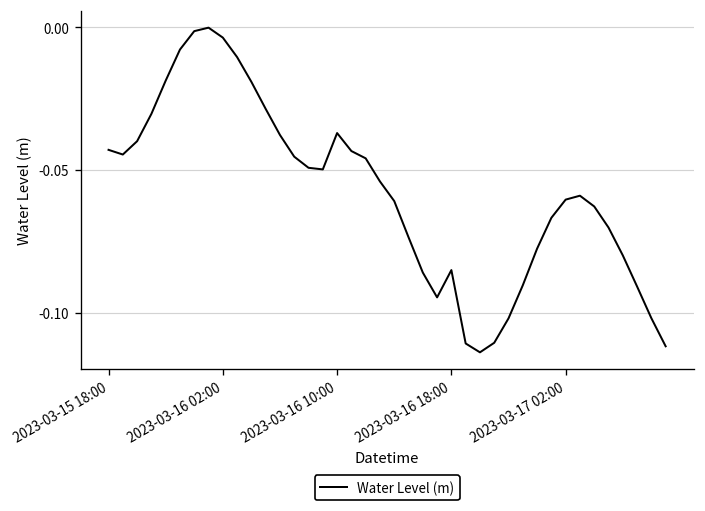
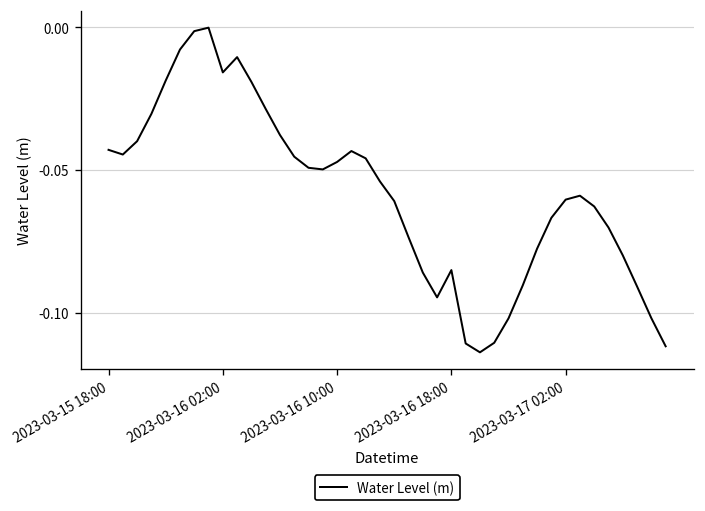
  {
    "2023-03-15 18:00": -0.043,
-   "2023-03-16 02:00": -0.004,
-   "2023-03-16 10:00": -0.037,
+   "2023-03-16 02:00": -0.016,
+   "2023-03-16 10:00": -0.047,
    "2023-03-16 18:00": -0.085,
    "2023-03-17 02:00": -0.060
  }
